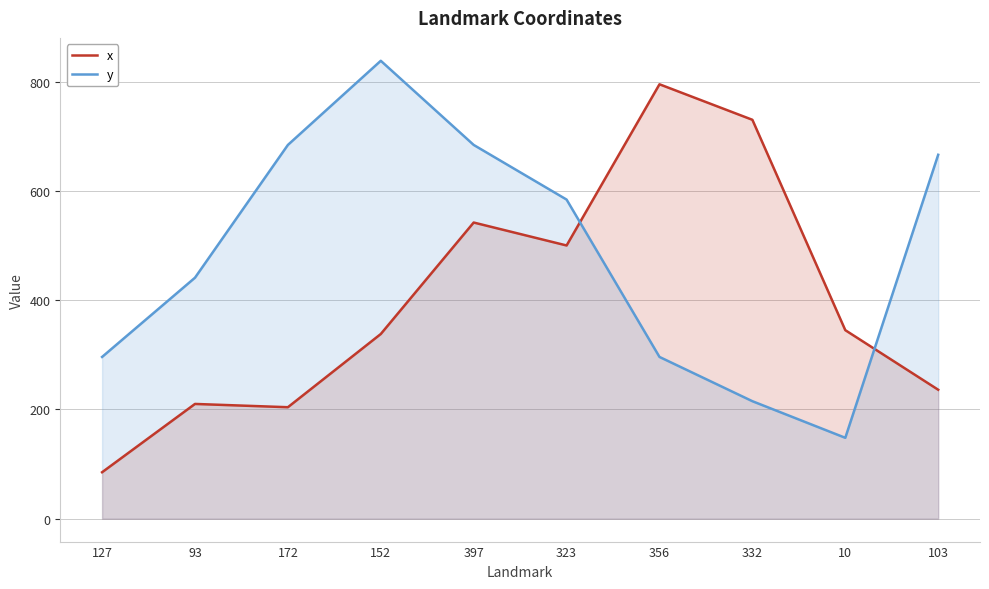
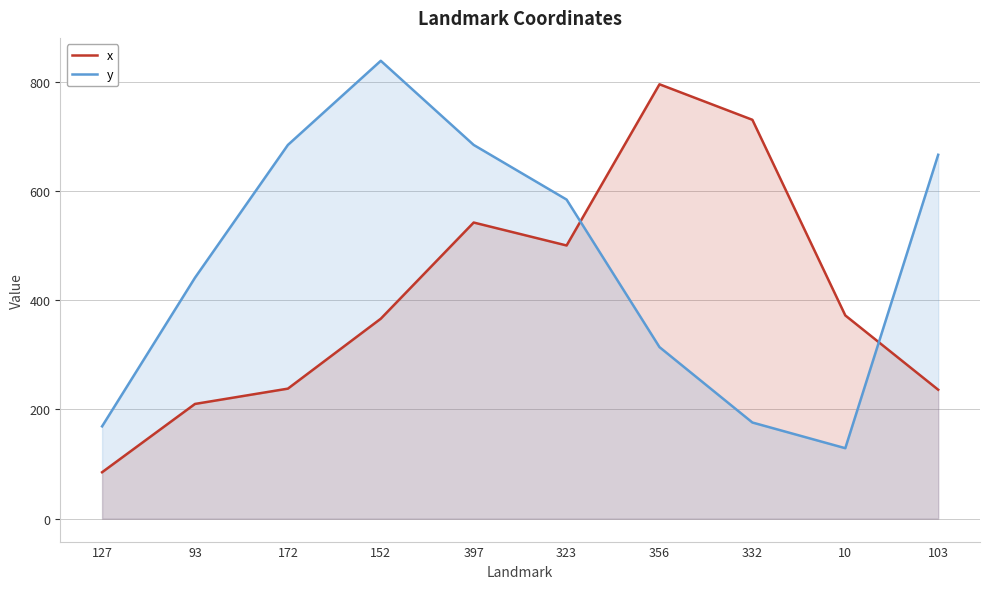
  {
    "x": {
      "127": 90,
      "93": 210,
-     "172": 200,
-     "152": 340,
+     "172": 240,
+     "152": 370,
      "397": 540,
      "323": 500,
      "356": 800,
      "332": 730,
-     "10": 350,
+     "10": 370,
      "103": 240
    },
    "y": {
-     "127": 300,
+     "127": 170,
      "93": 440,
      "172": 680,
      "152": 840,
      "397": 680,
      "323": 580,
-     "356": 300,
-     "332": 220,
-     "10": 150,
+     "356": 310,
+     "332": 180,
+     "10": 130,
      "103": 670
    }
  }
